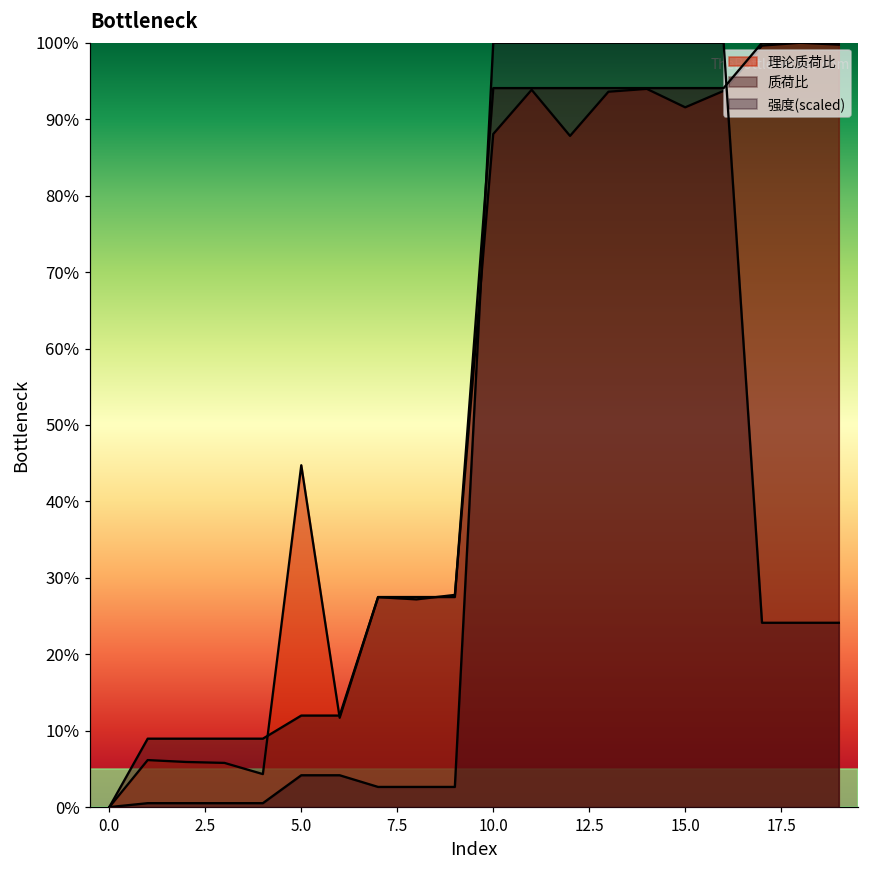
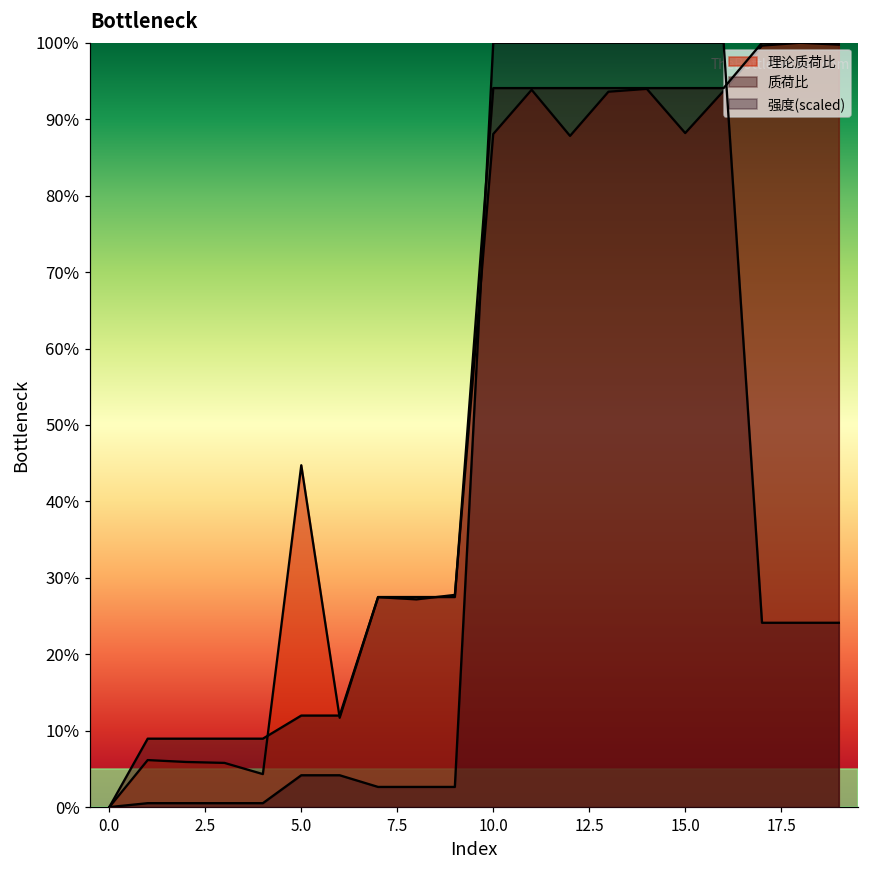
  {
    "理论质荷比": {
      "5.0": "45%",
      "10.0": "88%",
-     "15.0": "92%"
+     "15.0": "88%"
    }
  }
